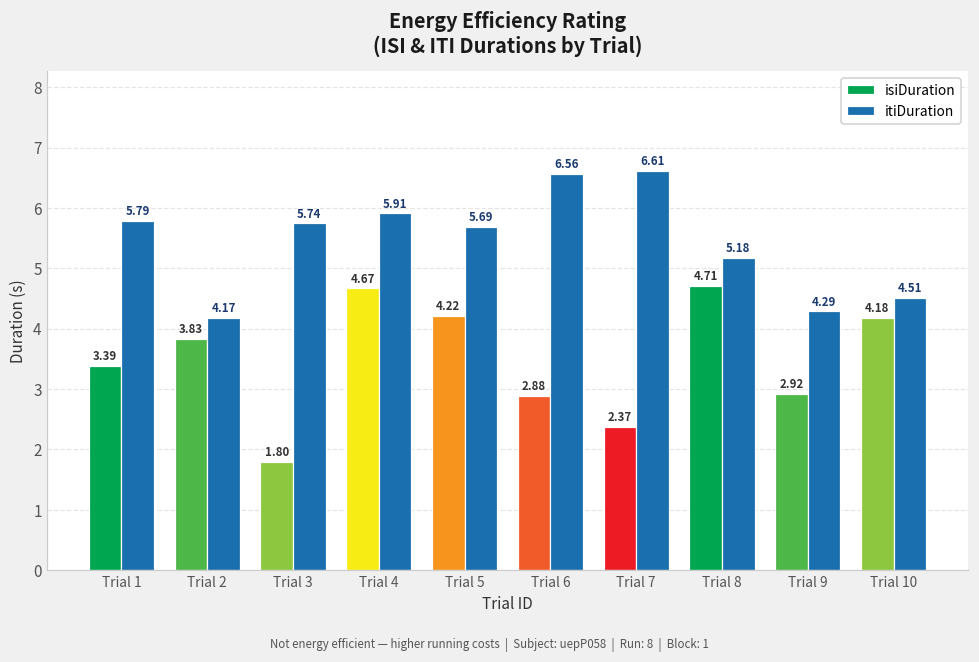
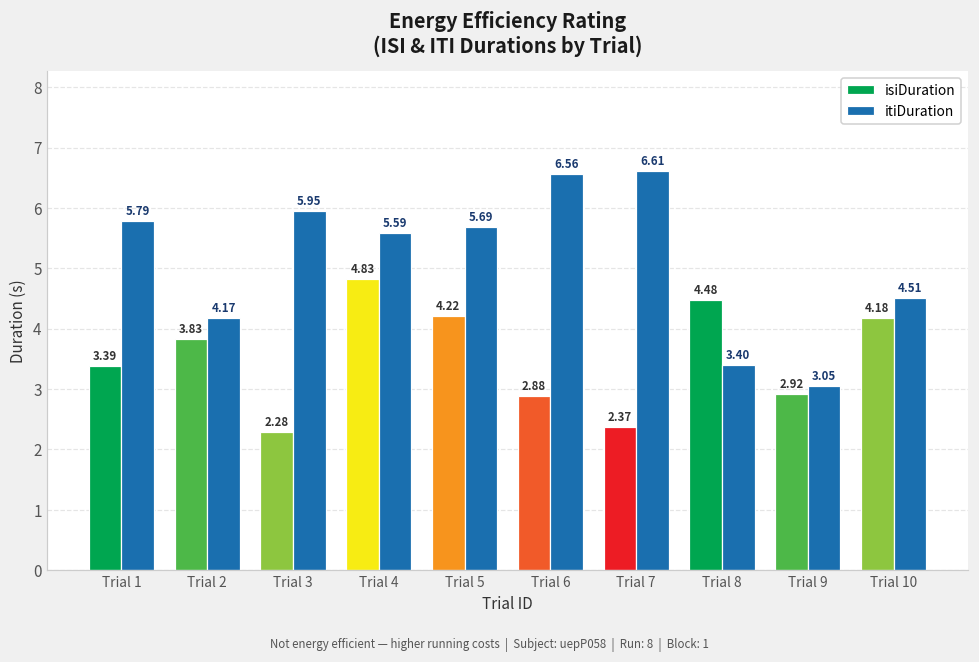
  {
    "isiDuration": {
      "Trial 1": 3.39,
      "Trial 2": 3.83,
-     "Trial 3": 1.80,
-     "Trial 4": 4.67,
+     "Trial 3": 2.28,
+     "Trial 4": 4.83,
      "Trial 5": 4.22,
      "Trial 6": 2.88,
      "Trial 7": 2.37,
-     "Trial 8": 4.71,
+     "Trial 8": 4.48,
      "Trial 9": 2.92,
      "Trial 10": 4.18
    },
    "itiDuration": {
      "Trial 1": 5.79,
      "Trial 2": 4.17,
-     "Trial 3": 5.74,
-     "Trial 4": 5.91,
+     "Trial 3": 5.95,
+     "Trial 4": 5.59,
      "Trial 5": 5.69,
      "Trial 6": 6.56,
      "Trial 7": 6.61,
-     "Trial 8": 5.18,
-     "Trial 9": 4.29,
+     "Trial 8": 3.40,
+     "Trial 9": 3.05,
      "Trial 10": 4.51
    }
  }
